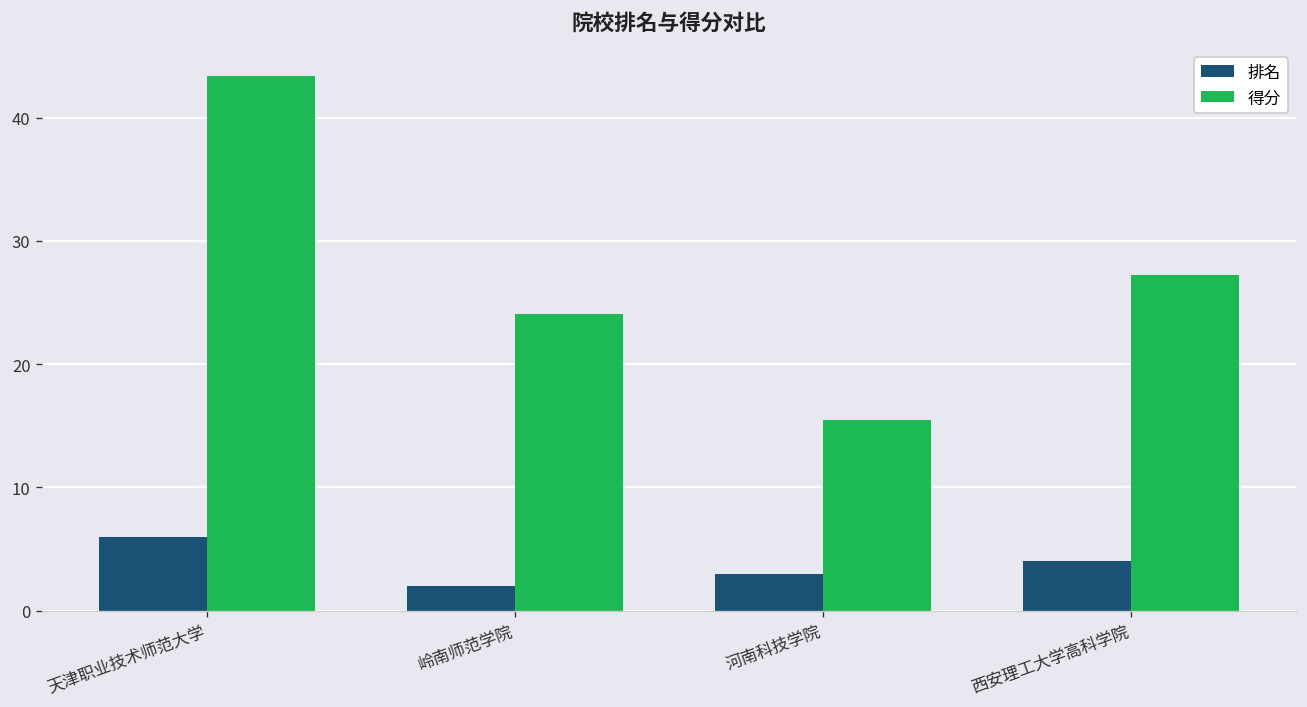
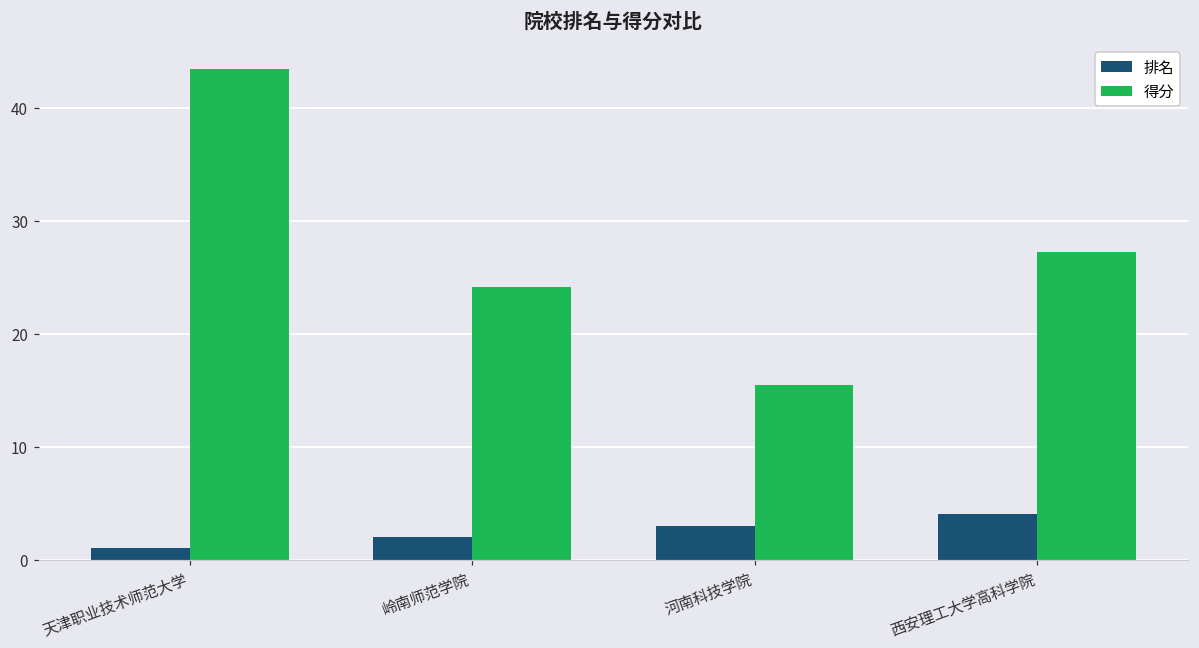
  {
    "排名": {
-     "天津职业技术师范大学": 6,
+     "天津职业技术师范大学": 1,
      "岭南师范学院": 2,
      "河南科技学院": 3,
      "西安理工大学高科学院": 4
    },
    "得分": {
      "天津职业技术师范大学": 43.4,
      "岭南师范学院": 24,
      "河南科技学院": 15.5,
      "西安理工大学高科学院": 27
    }
  }
